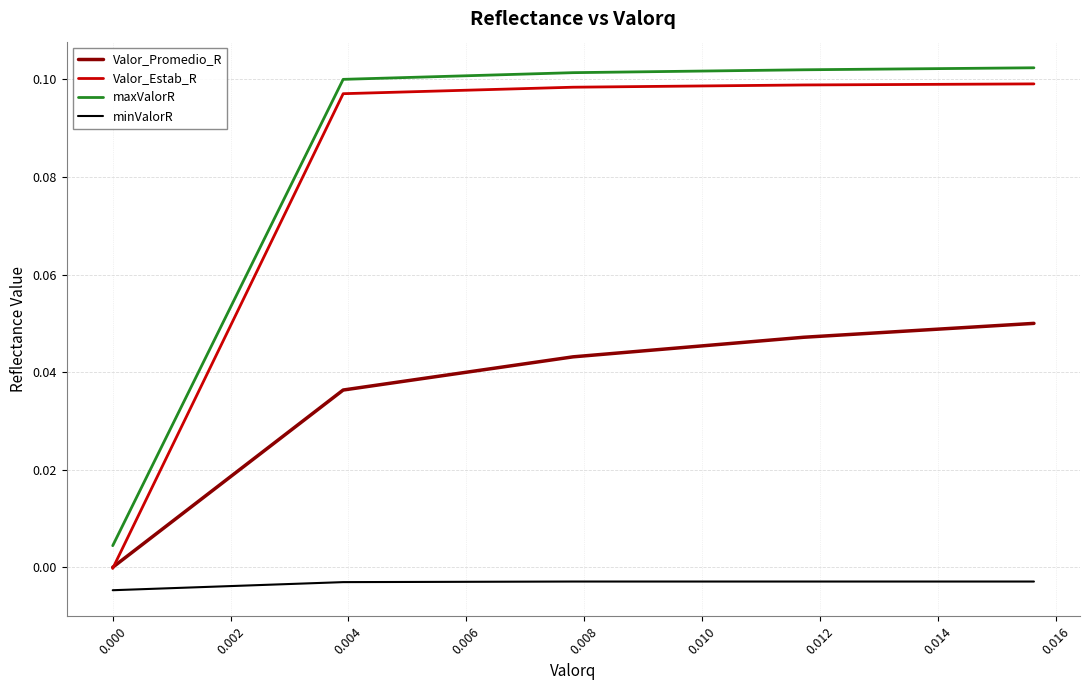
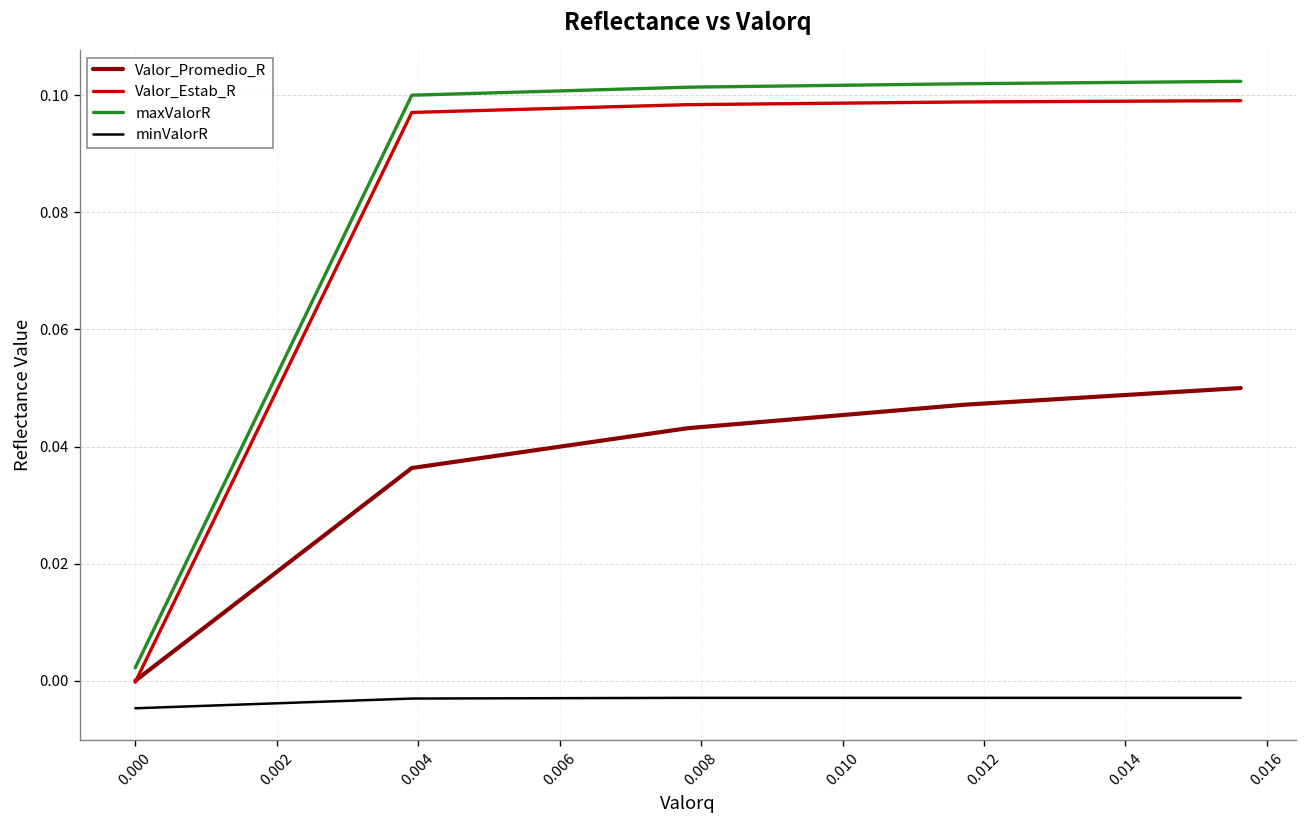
  {
    "maxValorR": {
-     "0.000": 0.004
+     "0.000": 0.002
    },
    "minValorR": {
      "0.000": -0.005
    }
  }
